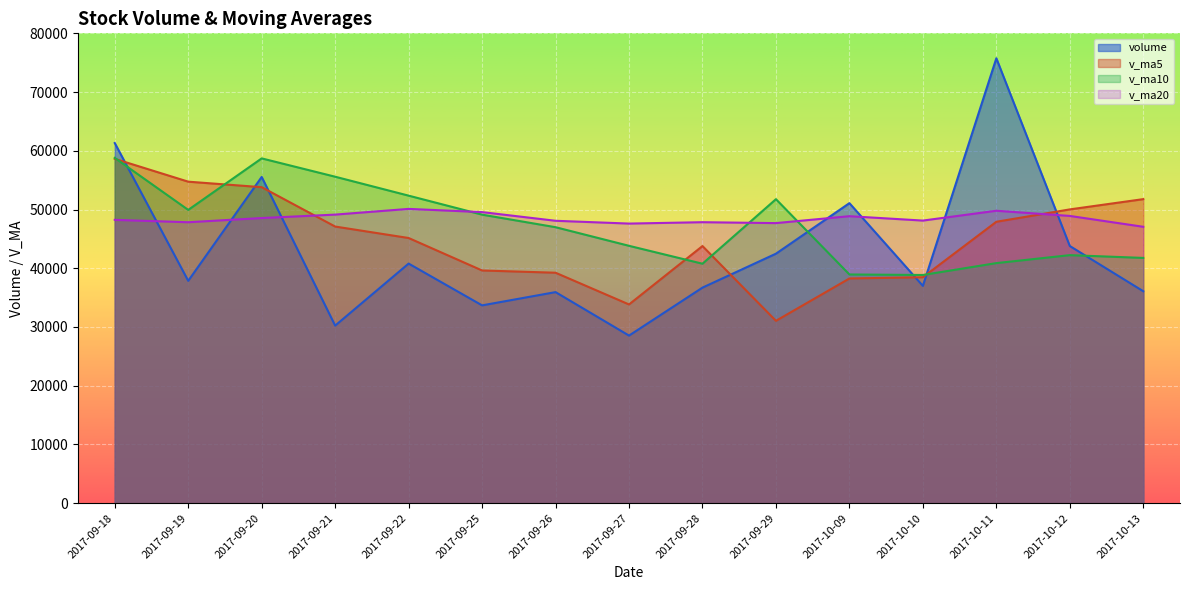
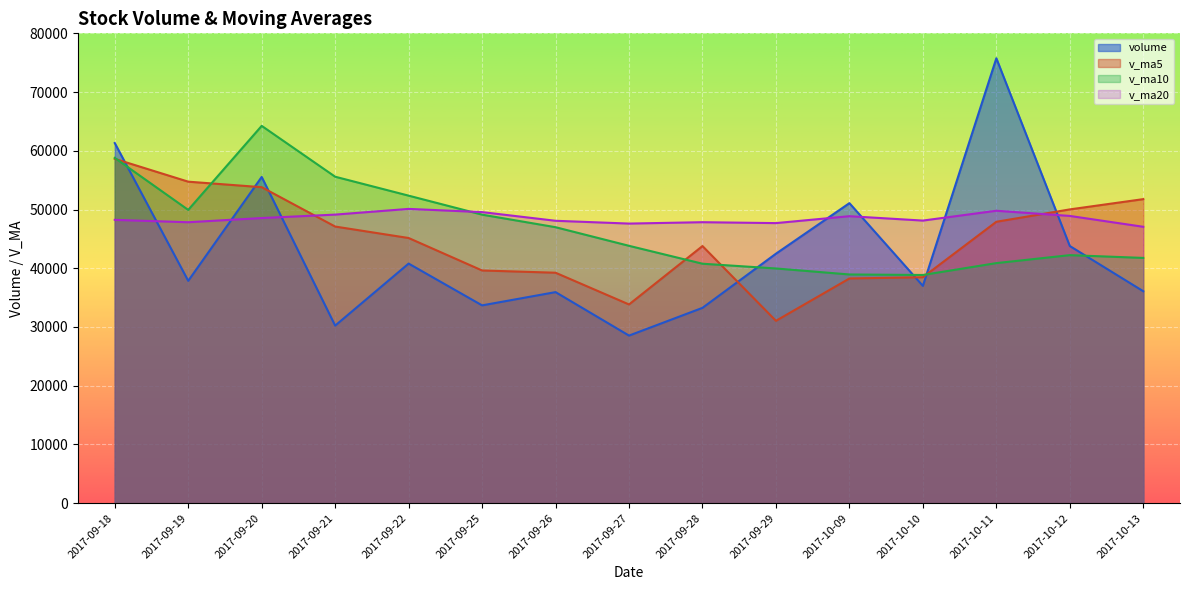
  {
    "volume": {
      "2017-09-18": 61000,
      "2017-09-19": 38000,
      "2017-09-20": 56000,
      "2017-09-21": 30000,
      "2017-09-22": 41000,
      "2017-09-25": 34000,
      "2017-09-26": 36000,
      "2017-09-27": 29000,
-     "2017-09-28": 37000,
+     "2017-09-28": 33000,
      "2017-09-29": 42000,
      "2017-10-09": 51000,
      "2017-10-10": 37000,
      "2017-10-11": 76000,
      "2017-10-12": 44000,
      "2017-10-13": 36000
    },
    "v_ma5": {
      "2017-09-19": 55000,
      "2017-09-20": 54000,
      "2017-09-21": 47000,
      "2017-09-22": 45000,
      "2017-09-25": 40000,
      "2017-09-26": 39000,
      "2017-09-27": 34000,
      "2017-09-28": 44000,
      "2017-09-29": 31000,
      "2017-10-09": 38000,
      "2017-10-11": 48000,
      "2017-10-12": 50000,
      "2017-10-13": 52000
    },
    "v_ma10": {
      "2017-09-19": 50000,
-     "2017-09-20": 59000,
+     "2017-09-20": 64000,
      "2017-09-21": 56000,
      "2017-09-22": 52000,
      "2017-09-26": 47000,
      "2017-09-27": 44000,
      "2017-09-28": 41000,
-     "2017-09-29": 52000,
+     "2017-09-29": 40000,
      "2017-10-09": 39000,
      "2017-10-11": 41000,
      "2017-10-12": 42000,
      "2017-10-13": 42000
    },
    "v_ma20": {
      "2017-09-18": 48000,
      "2017-09-19": 48000,
      "2017-09-20": 49000,
      "2017-09-21": 49000,
      "2017-09-22": 50000,
      "2017-09-26": 48000,
      "2017-09-27": 48000,
      "2017-09-28": 48000,
      "2017-09-29": 48000,
      "2017-10-09": 49000,
      "2017-10-10": 48000,
      "2017-10-11": 50000,
      "2017-10-12": 49000,
      "2017-10-13": 47000
    }
  }
